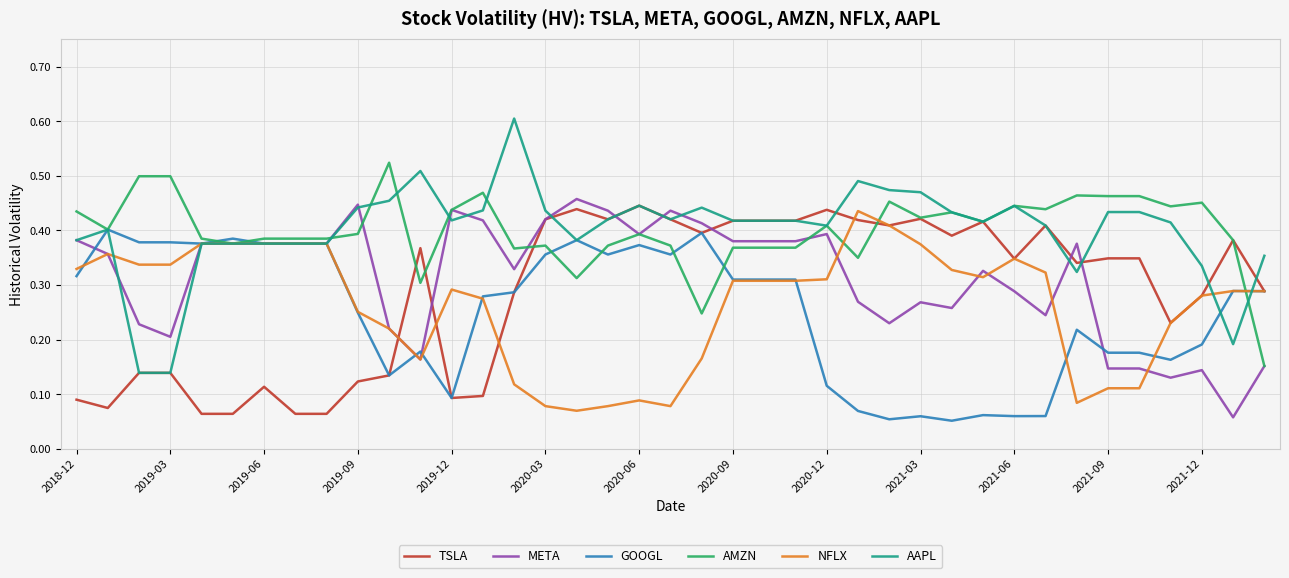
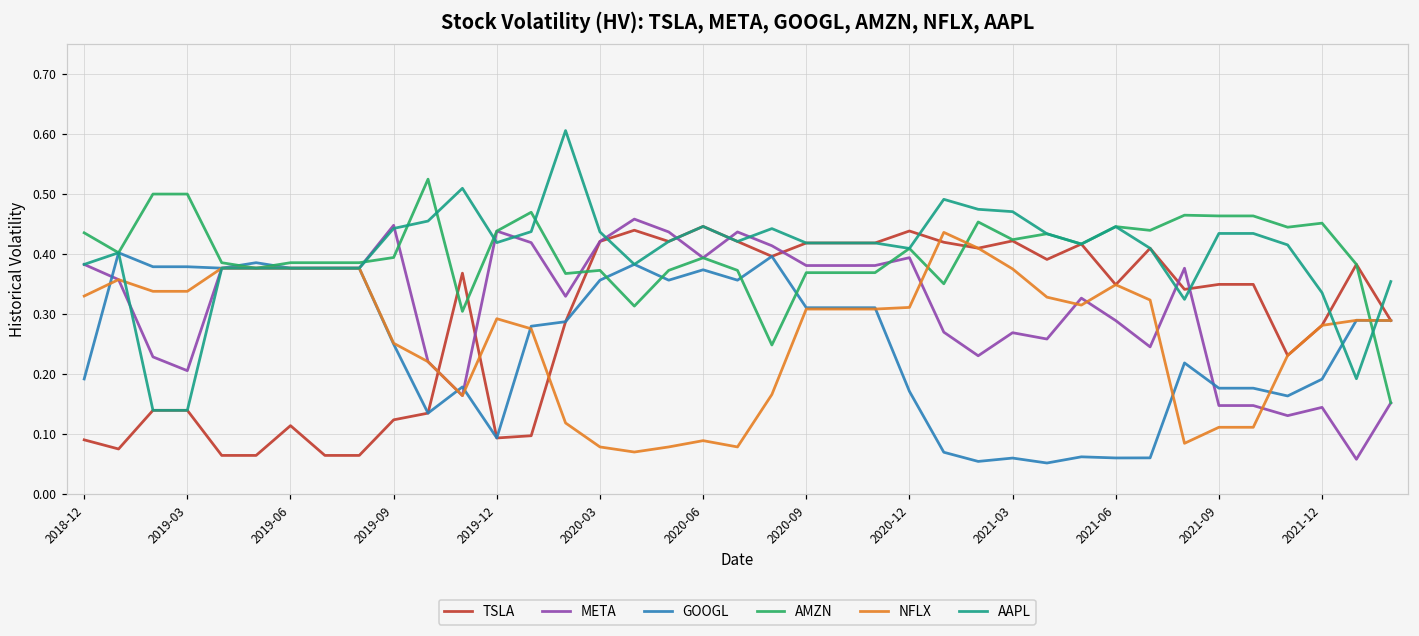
  {
    "TSLA": {
      "2018-12": 0.09,
      "2019-06": 0.11,
      "2019-09": 0.12,
      "2020-12": 0.44,
      "2021-09": 0.35
    },
    "META": {
      "2019-03": 0.21,
      "2019-09": 0.45,
      "2020-09": 0.38,
      "2020-12": 0.39,
      "2021-03": 0.27,
      "2021-06": 0.29,
      "2021-09": 0.15,
      "2021-12": 0.14
    },
    "GOOGL": {
-     "2018-12": 0.32,
+     "2018-12": 0.19,
      "2019-03": 0.38,
      "2020-03": 0.36,
      "2020-06": 0.37,
-     "2020-12": 0.12,
+     "2020-12": 0.17,
      "2021-03": 0.06,
      "2021-06": 0.06,
      "2021-09": 0.18,
      "2021-12": 0.19
    },
    "NFLX": {
      "2018-12": 0.33,
      "2019-03": 0.34,
      "2019-12": 0.29,
      "2020-03": 0.08,
      "2020-06": 0.09,
      "2020-12": 0.31,
      "2021-03": 0.37,
      "2021-09": 0.11
    }
  }
